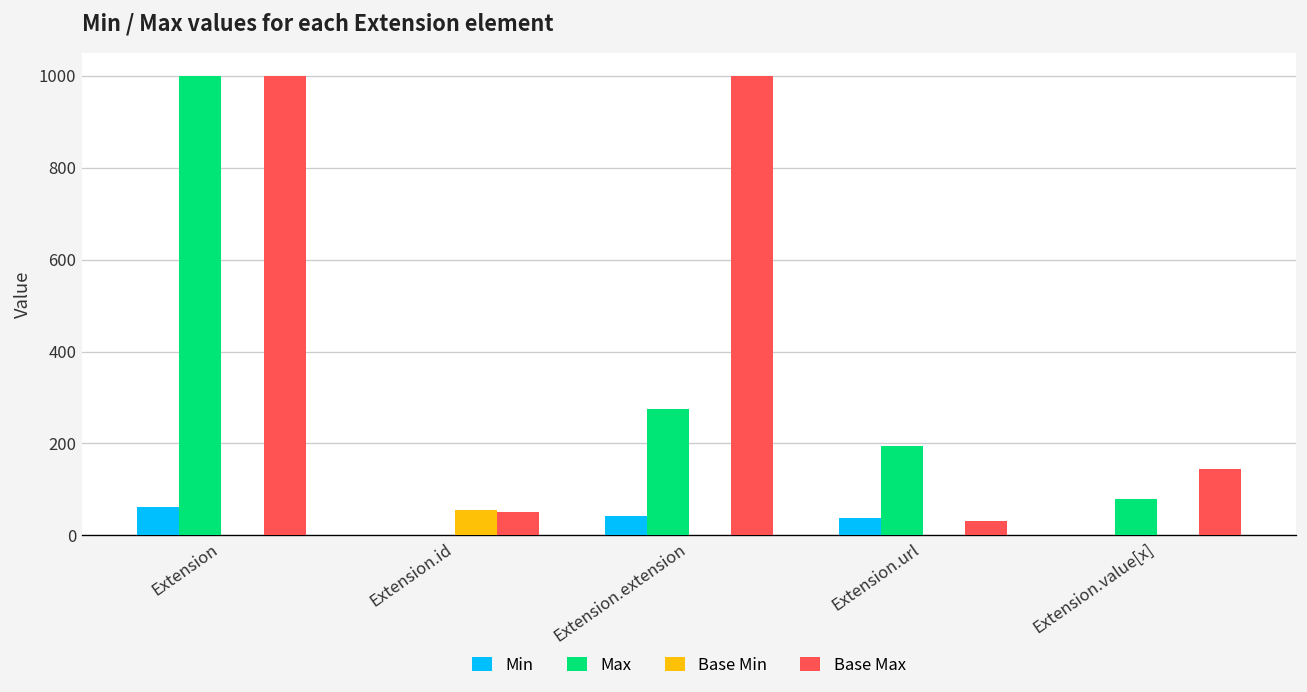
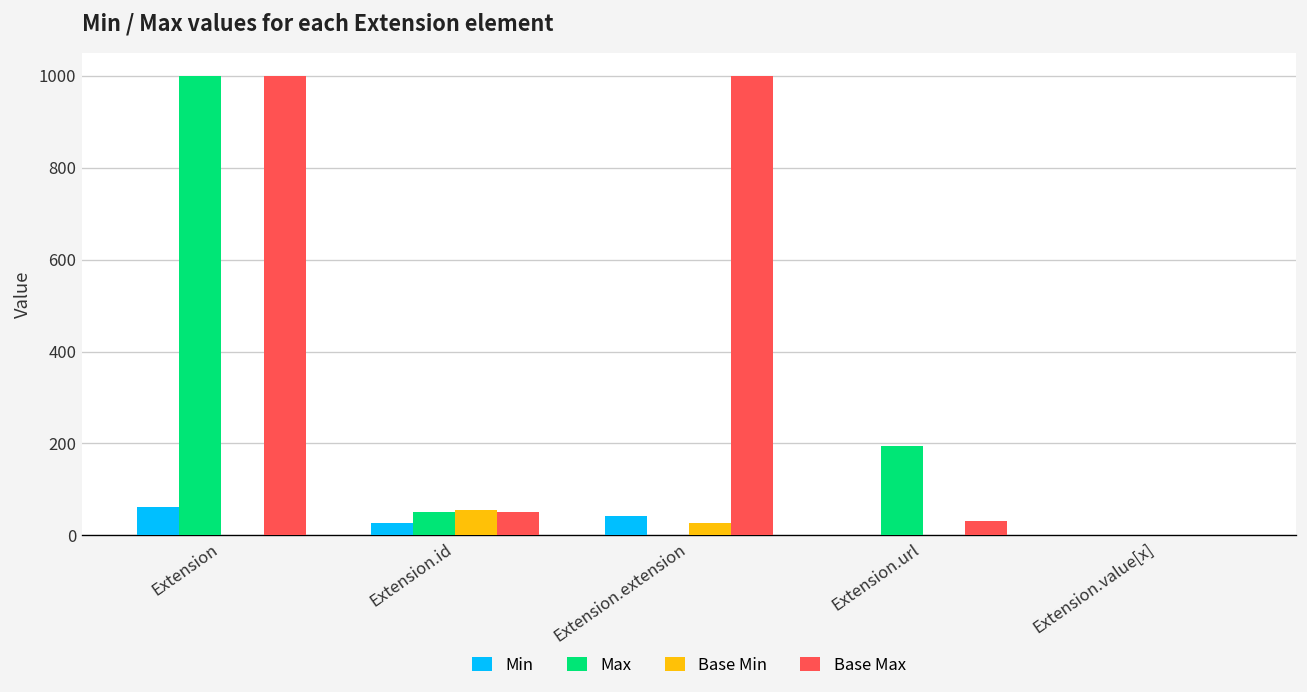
  {
    "Min": {
      "Extension": 60,
-     "Extension.id": 0,
+     "Extension.id": 30,
      "Extension.extension": 40,
-     "Extension.url": 40,
+     "Extension.url": 0,
      "Extension.value[x]": 0
    },
    "Max": {
      "Extension": 1000,
-     "Extension.id": 0,
-     "Extension.extension": 270,
+     "Extension.id": 50,
+     "Extension.extension": 0,
      "Extension.url": 190,
-     "Extension.value[x]": 80
+     "Extension.value[x]": 0
    },
    "Base Min": {
      "Extension": 0,
      "Extension.id": 60,
-     "Extension.extension": 0,
+     "Extension.extension": 30,
      "Extension.value[x]": 0
    },
    "Base Max": {
      "Extension": 1000,
      "Extension.id": 50,
      "Extension.extension": 1000,
      "Extension.url": 30,
-     "Extension.value[x]": 150
+     "Extension.value[x]": 0
    }
  }
